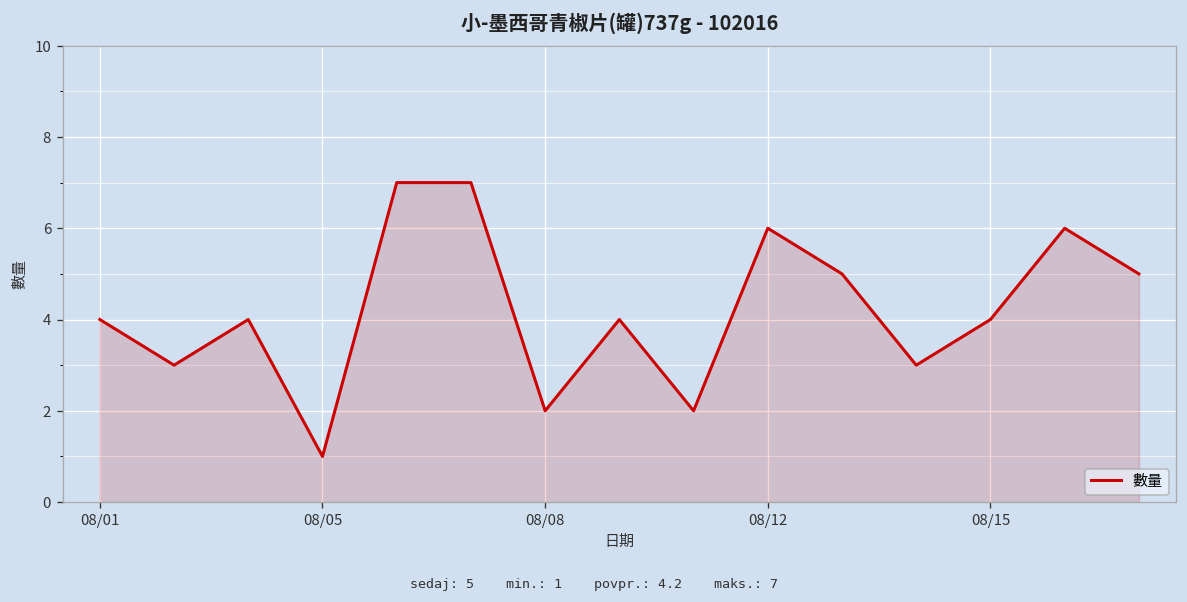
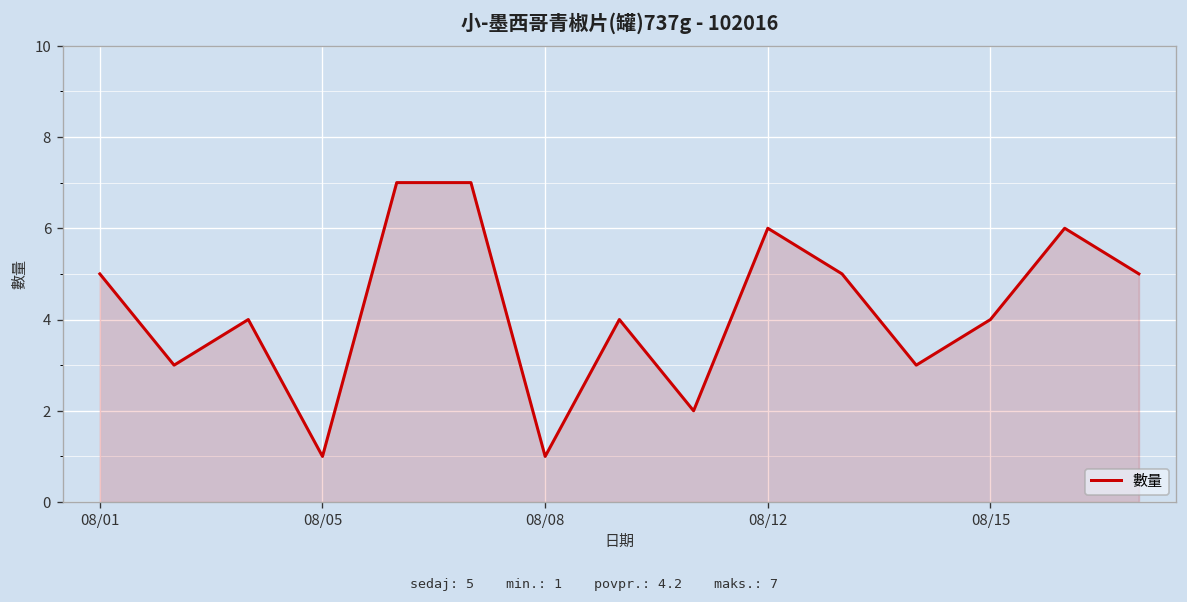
  {
-   "08/01": 4,
+   "08/01": 5,
    "08/05": 1,
-   "08/08": 2,
+   "08/08": 1,
    "08/12": 6,
    "08/15": 4
  }
